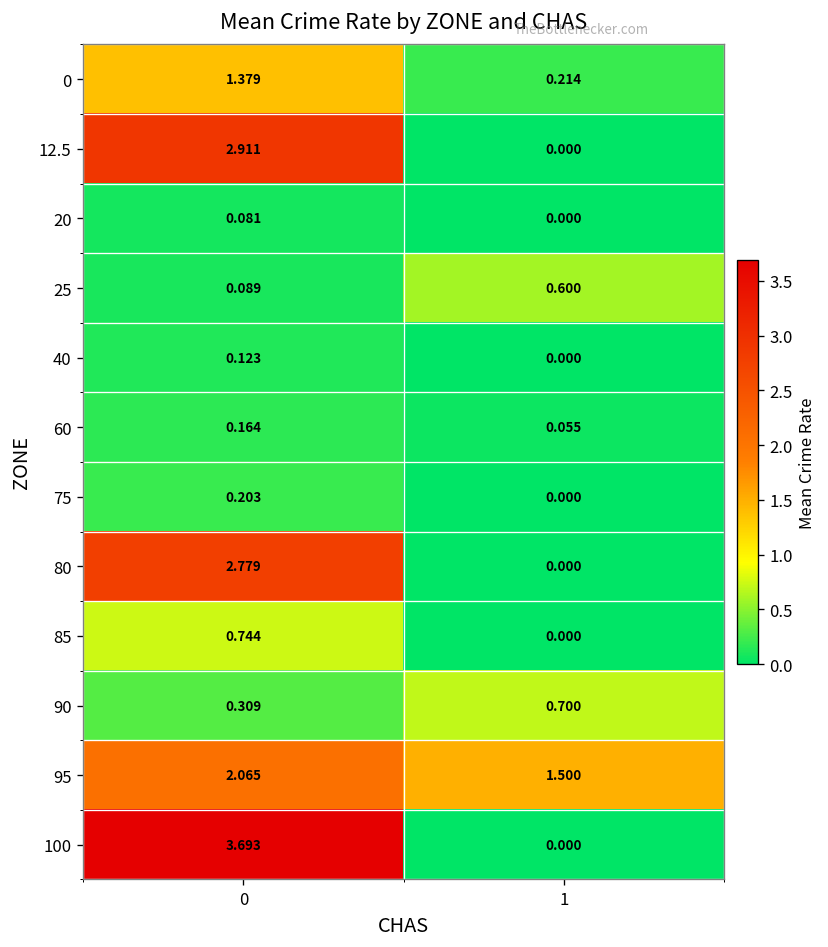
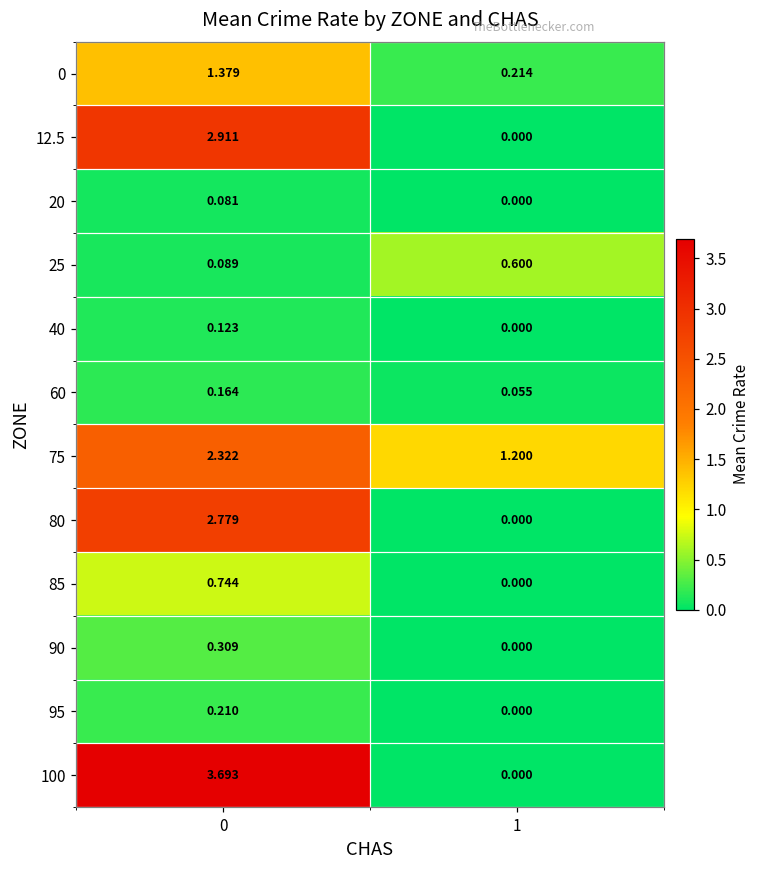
  {
    "0": {
      "0": 1.379,
      "1": 0.214
    },
    "12.5": {
      "0": 2.911,
      "1": 0.000
    },
    "20": {
      "0": 0.081,
      "1": 0.000
    },
    "25": {
      "0": 0.089,
      "1": 0.600
    },
    "40": {
      "0": 0.123,
      "1": 0.000
    },
    "60": {
      "0": 0.164,
      "1": 0.055
    },
    "75": {
-     "0": 0.203,
-     "1": 0.000
+     "0": 2.322,
+     "1": 1.200
    },
    "80": {
      "0": 2.779,
      "1": 0.000
    },
    "85": {
      "0": 0.744,
      "1": 0.000
    },
    "90": {
      "0": 0.309,
-     "1": 0.700
+     "1": 0.000
    },
    "95": {
-     "0": 2.065,
-     "1": 1.500
+     "0": 0.210,
+     "1": 0.000
    },
    "100": {
      "0": 3.693,
      "1": 0.000
    }
  }
